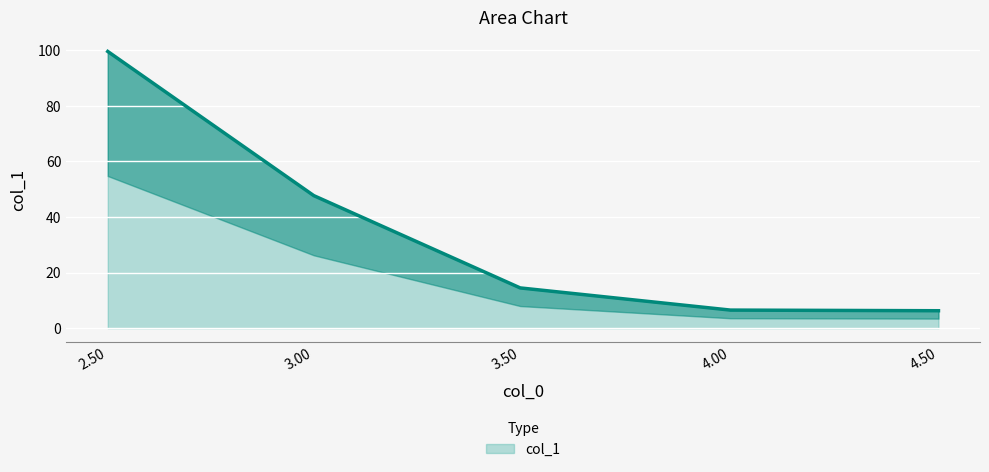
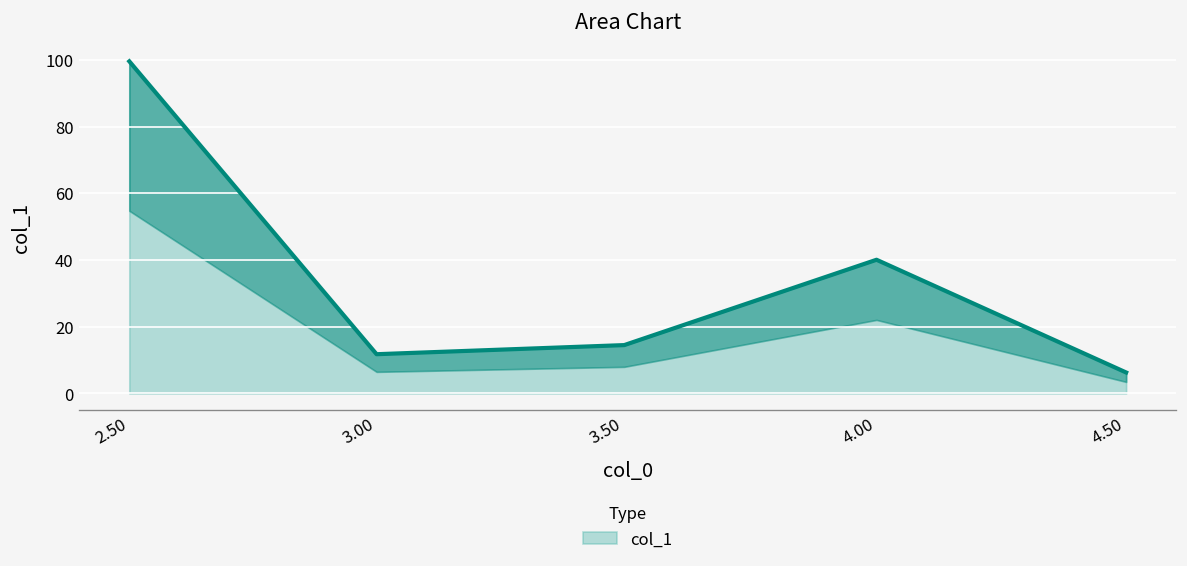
  {
    "2.50": 100,
-   "3.00": 48,
+   "3.00": 12,
    "3.50": 14,
-   "4.00": 7,
+   "4.00": 40,
    "4.50": 6
  }
